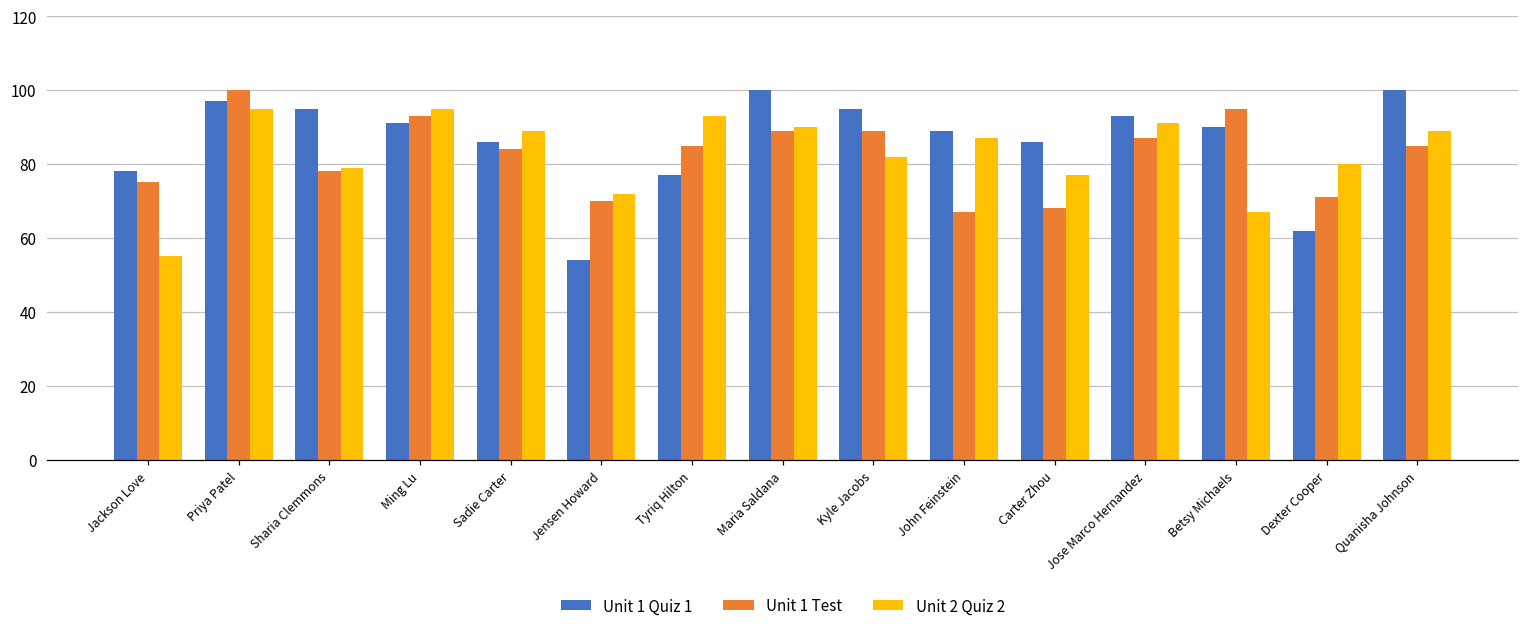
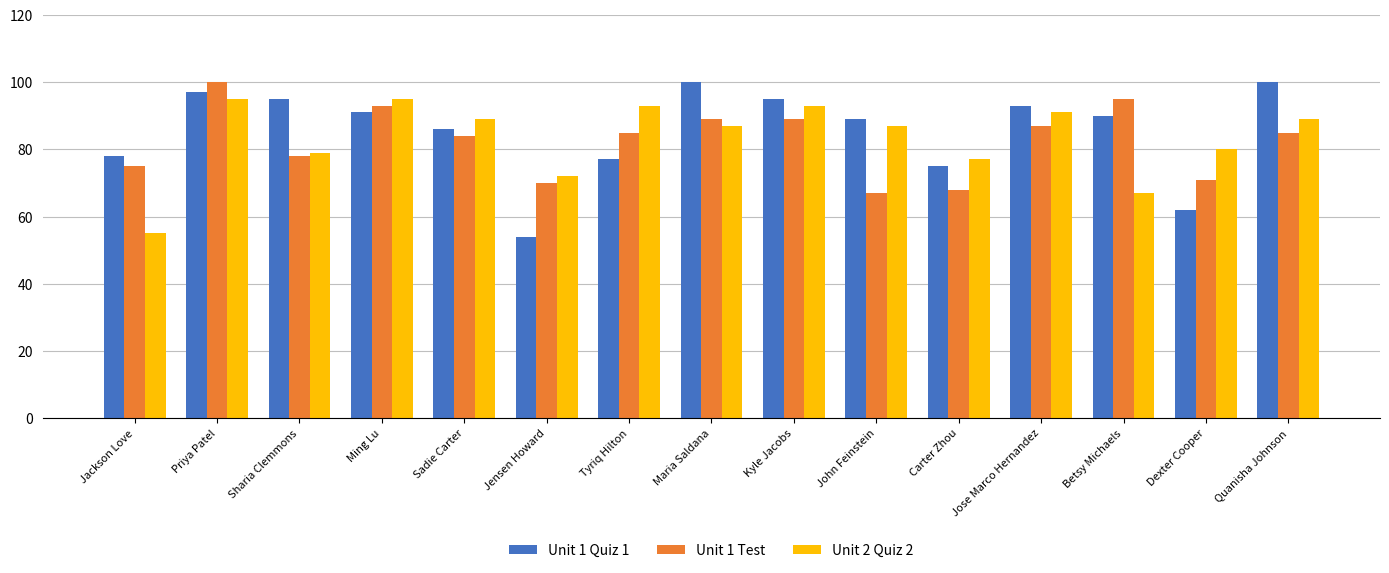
  {
    "Unit 1 Quiz 1": {
      "Jackson Love": 78,
      "Priya Patel": 97,
      "Sharia Clemmons": 95,
      "Ming Lu": 91,
      "Sadie Carter": 86,
      "Jensen Howard": 54,
      "Tyriq Hilton": 77,
      "Maria Saldana": 100,
      "Kyle Jacobs": 95,
      "John Feinstein": 89,
-     "Carter Zhou": 86,
+     "Carter Zhou": 75,
      "Jose Marco Hernandez": 93,
      "Betsy Michaels": 90,
      "Dexter Cooper": 62,
      "Quanisha Johnson": 100
    },
    "Unit 1 Test": {
      "Jackson Love": 75,
      "Priya Patel": 100,
      "Sharia Clemmons": 78,
      "Ming Lu": 93,
      "Sadie Carter": 84,
      "Jensen Howard": 70,
      "Tyriq Hilton": 85,
      "Maria Saldana": 89,
      "Kyle Jacobs": 89,
      "John Feinstein": 67,
      "Carter Zhou": 68,
      "Jose Marco Hernandez": 87,
      "Betsy Michaels": 95,
      "Dexter Cooper": 71,
      "Quanisha Johnson": 85
    },
    "Unit 2 Quiz 2": {
      "Jackson Love": 55,
      "Priya Patel": 95,
      "Sharia Clemmons": 79,
      "Ming Lu": 95,
      "Sadie Carter": 89,
      "Jensen Howard": 72,
      "Tyriq Hilton": 93,
-     "Maria Saldana": 90,
-     "Kyle Jacobs": 82,
+     "Maria Saldana": 87,
+     "Kyle Jacobs": 93,
      "John Feinstein": 87,
      "Carter Zhou": 77,
      "Jose Marco Hernandez": 91,
      "Betsy Michaels": 67,
      "Dexter Cooper": 80,
      "Quanisha Johnson": 89
    }
  }
